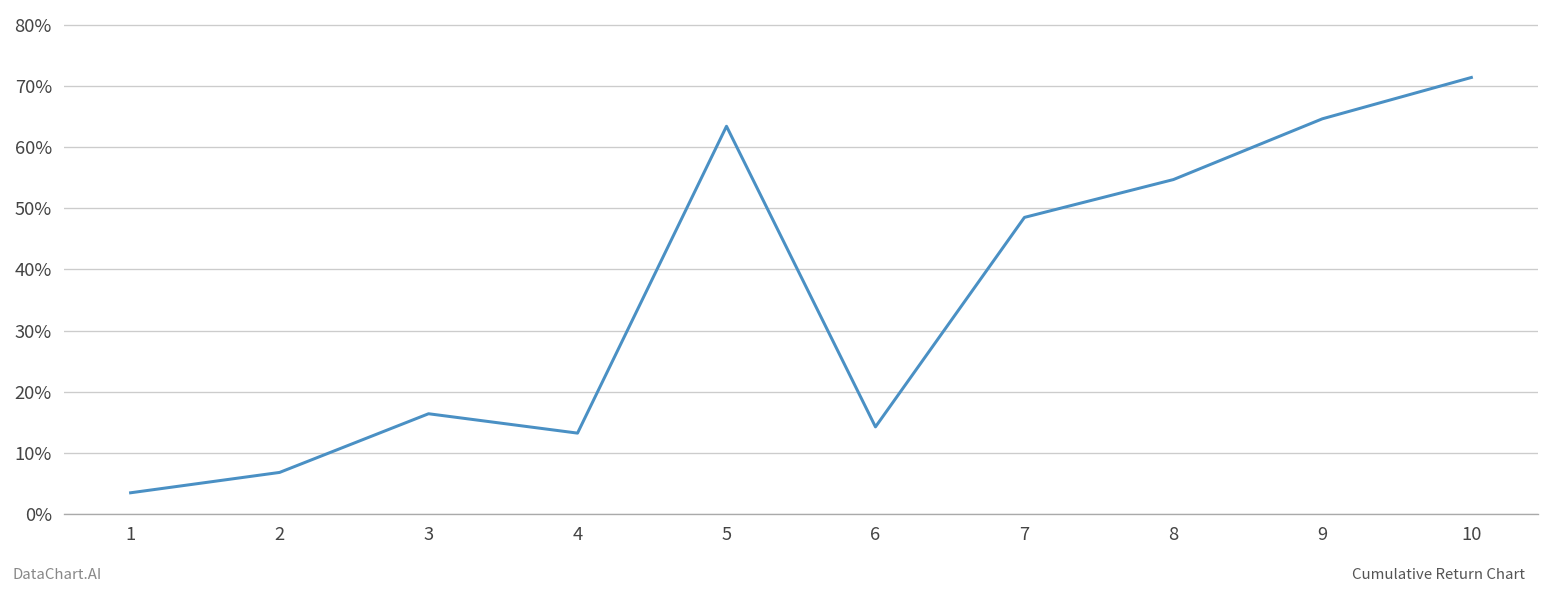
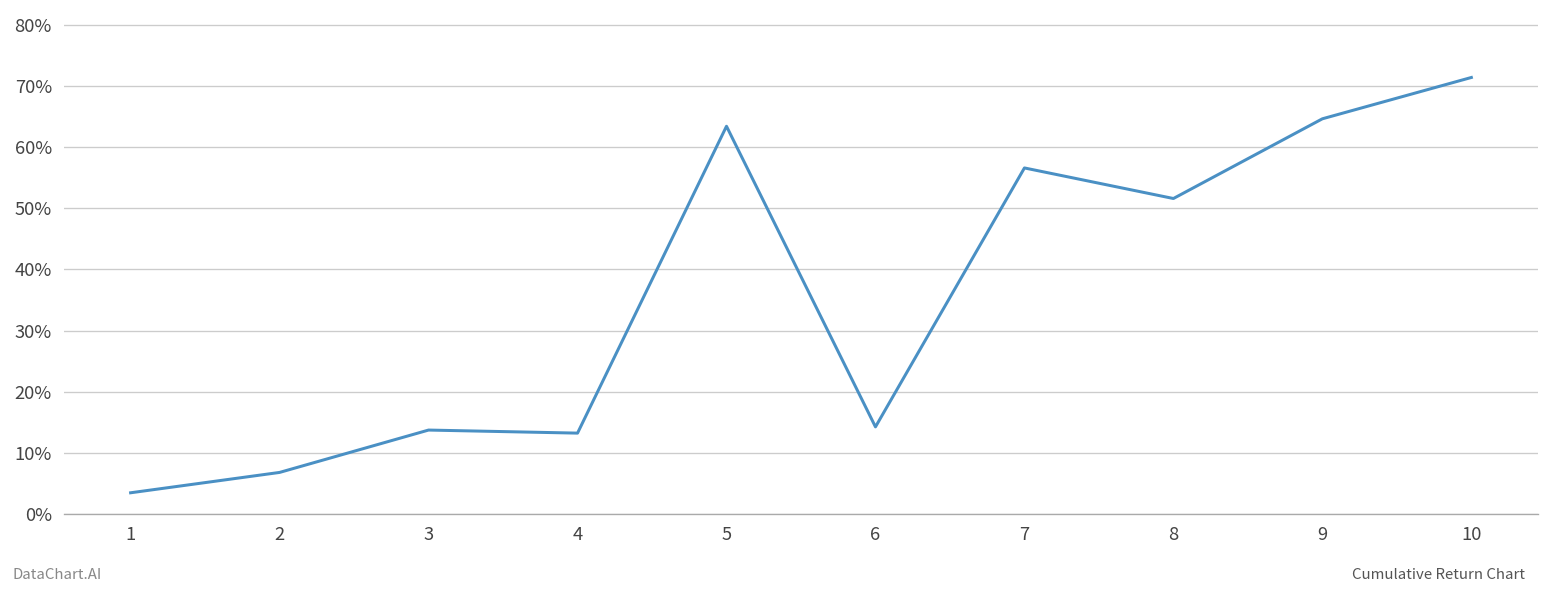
  {
    "1": "3%",
    "2": "7%",
-   "3": "16%",
+   "3": "14%",
    "4": "13%",
    "5": "63%",
    "6": "14%",
-   "7": "49%",
-   "8": "55%",
+   "7": "57%",
+   "8": "52%",
    "9": "65%",
    "10": "71%"
  }
